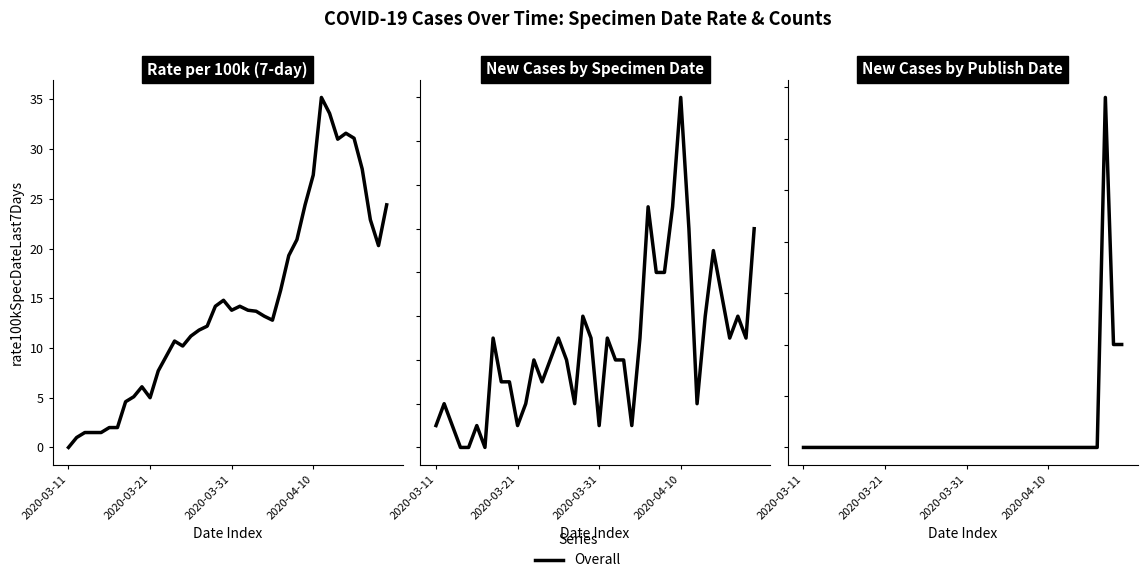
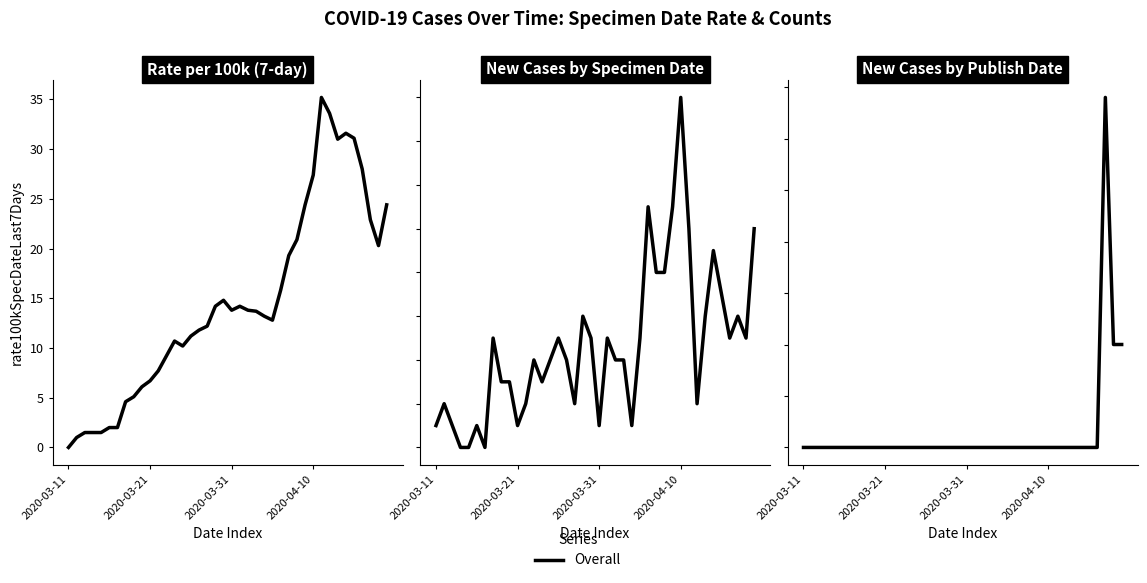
  {
    "Rate per 100k (7-day)": {
      "2020-03-11": 0,
-     "2020-03-21": 5,
+     "2020-03-21": 7,
      "2020-03-31": 14,
      "2020-04-10": 27
    }
  }
